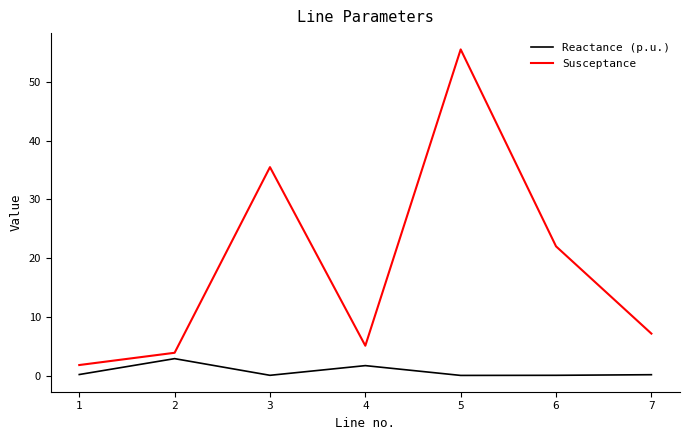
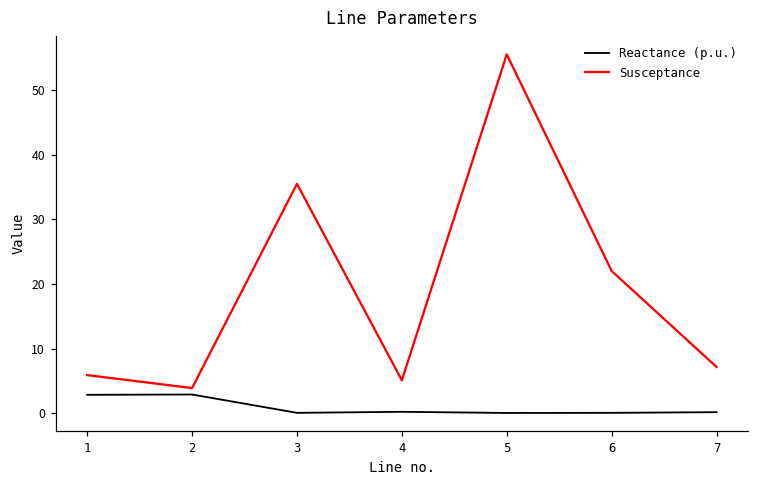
  {
    "Reactance (p.u.)": {
-     "1": 0,
+     "1": 3,
      "2": 3,
      "3": 0,
-     "4": 2,
+     "4": 0,
      "5": 0,
      "6": 0,
      "7": 0
    },
    "Susceptance": {
-     "1": 2,
+     "1": 6,
      "2": 4,
      "3": 36,
      "4": 5,
      "5": 56,
      "6": 22,
      "7": 7
    }
  }
